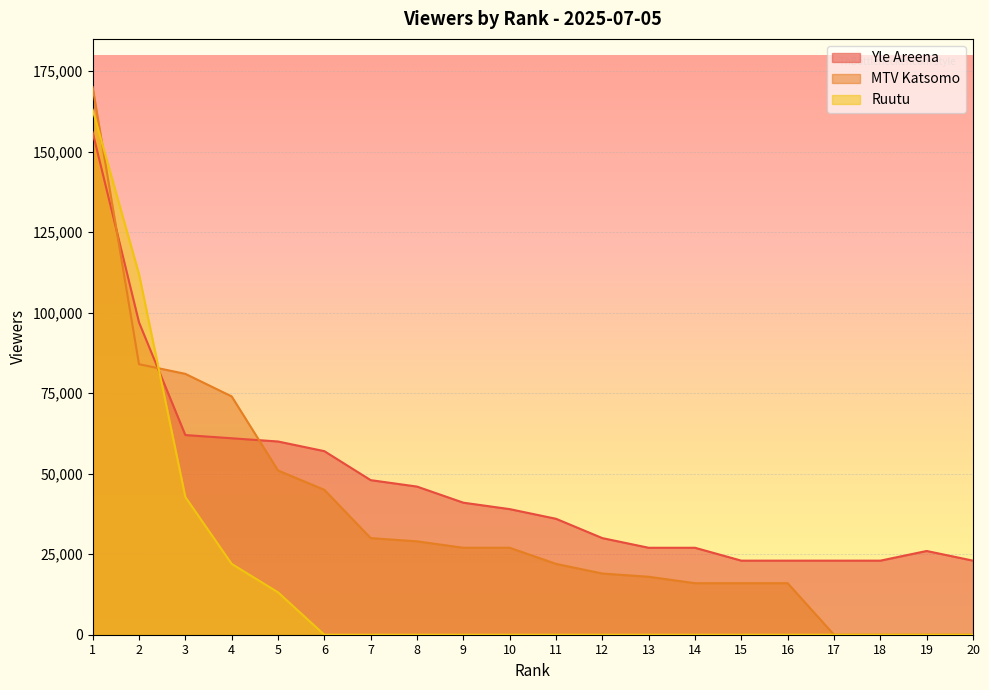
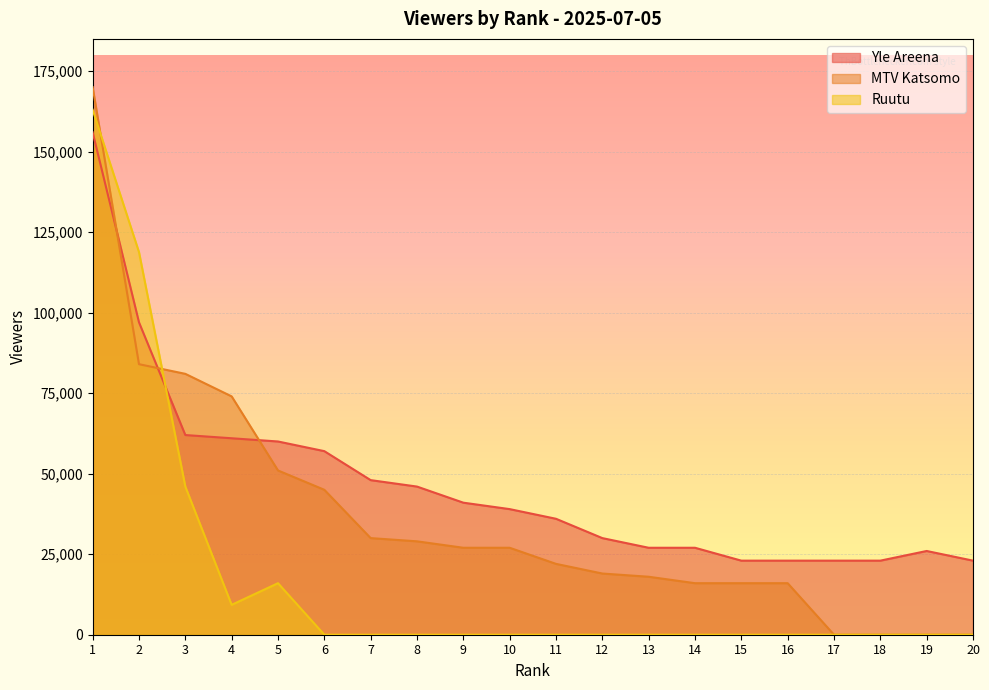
  {
    "Ruutu": {
      "1": "163,000",
-     "2": "112,000",
-     "3": "43,000",
-     "4": "22,000",
-     "5": "13,000",
+     "2": "119,000",
+     "3": "46,000",
+     "4": "9,000",
+     "5": "16,000",
      "6": "0",
      "7": "0",
      "8": "0",
      "9": "0",
      "10": "0",
      "11": "0",
      "12": "0",
      "13": "0",
      "14": "0",
      "15": "0",
      "16": "0"
    }
  }
